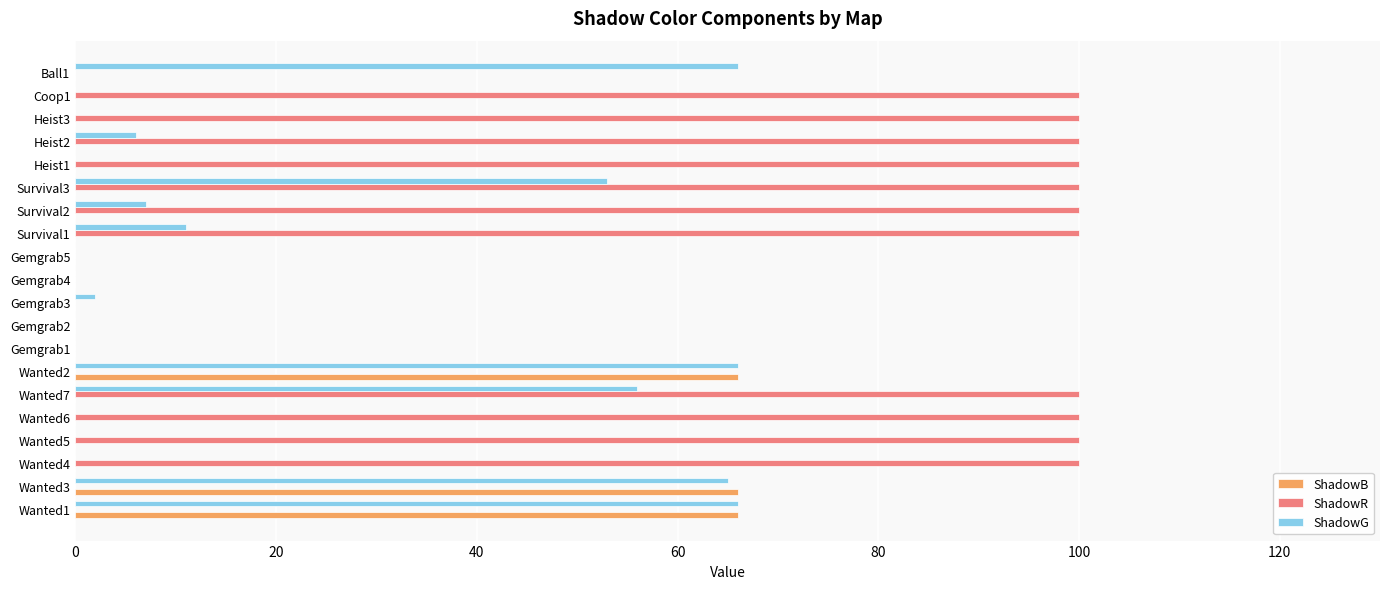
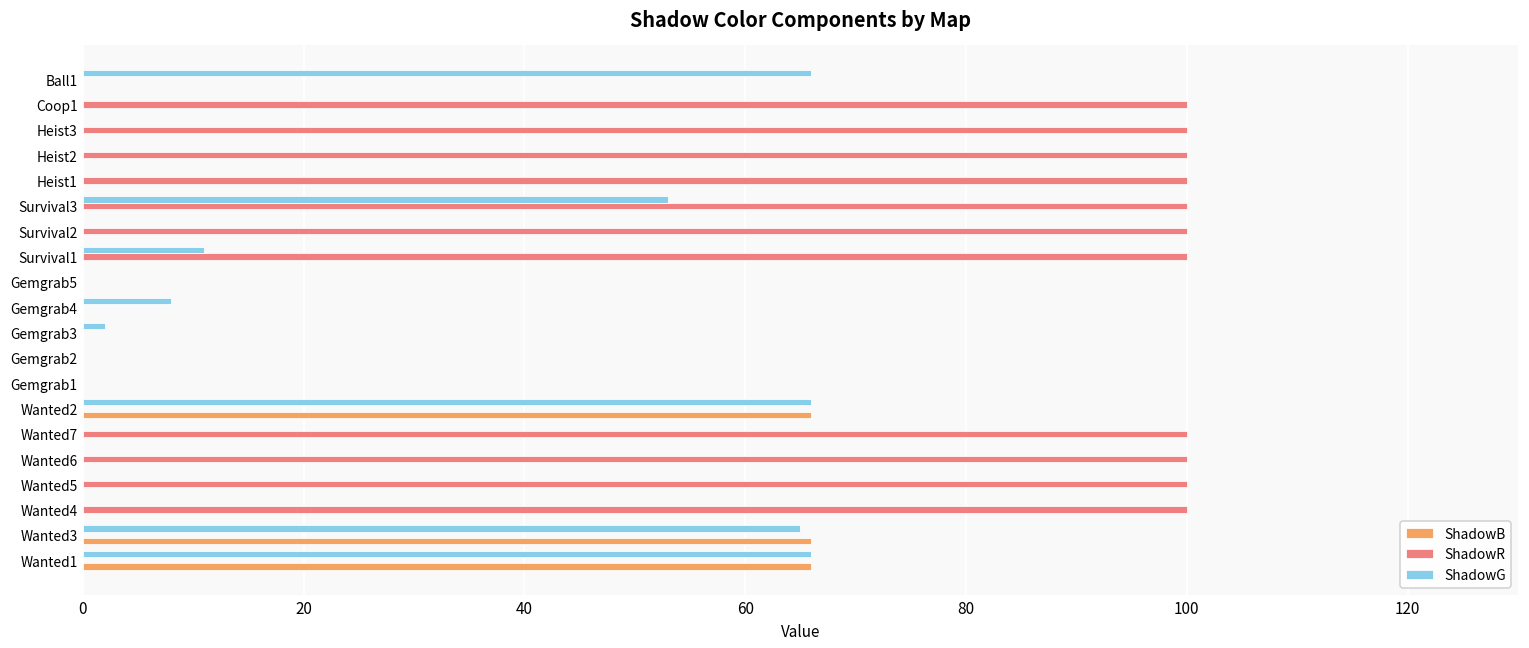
  {
    "ShadowG": {
      "Ball1": 66,
      "Coop1": 0,
      "Heist3": 0,
-     "Heist2": 6,
+     "Heist2": 0,
      "Heist1": 0,
      "Survival3": 53,
-     "Survival2": 7,
+     "Survival2": 0,
      "Survival1": 11,
      "Gemgrab5": 0,
-     "Gemgrab4": 0,
+     "Gemgrab4": 8,
      "Gemgrab3": 2,
      "Gemgrab2": 0,
      "Gemgrab1": 0,
      "Wanted2": 66,
-     "Wanted7": 56,
+     "Wanted7": 0,
      "Wanted6": 0,
      "Wanted5": 0,
      "Wanted4": 0,
      "Wanted3": 65,
      "Wanted1": 66
    }
  }
